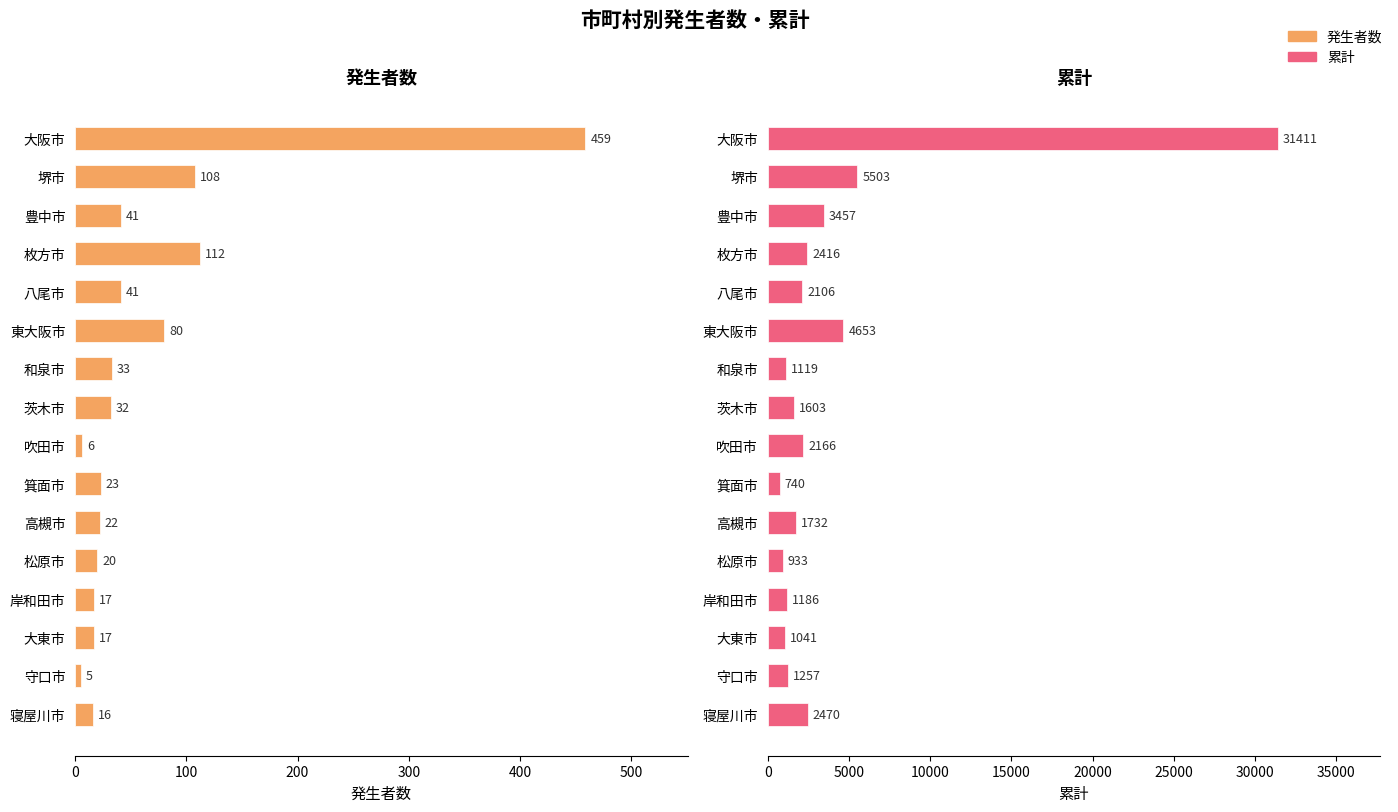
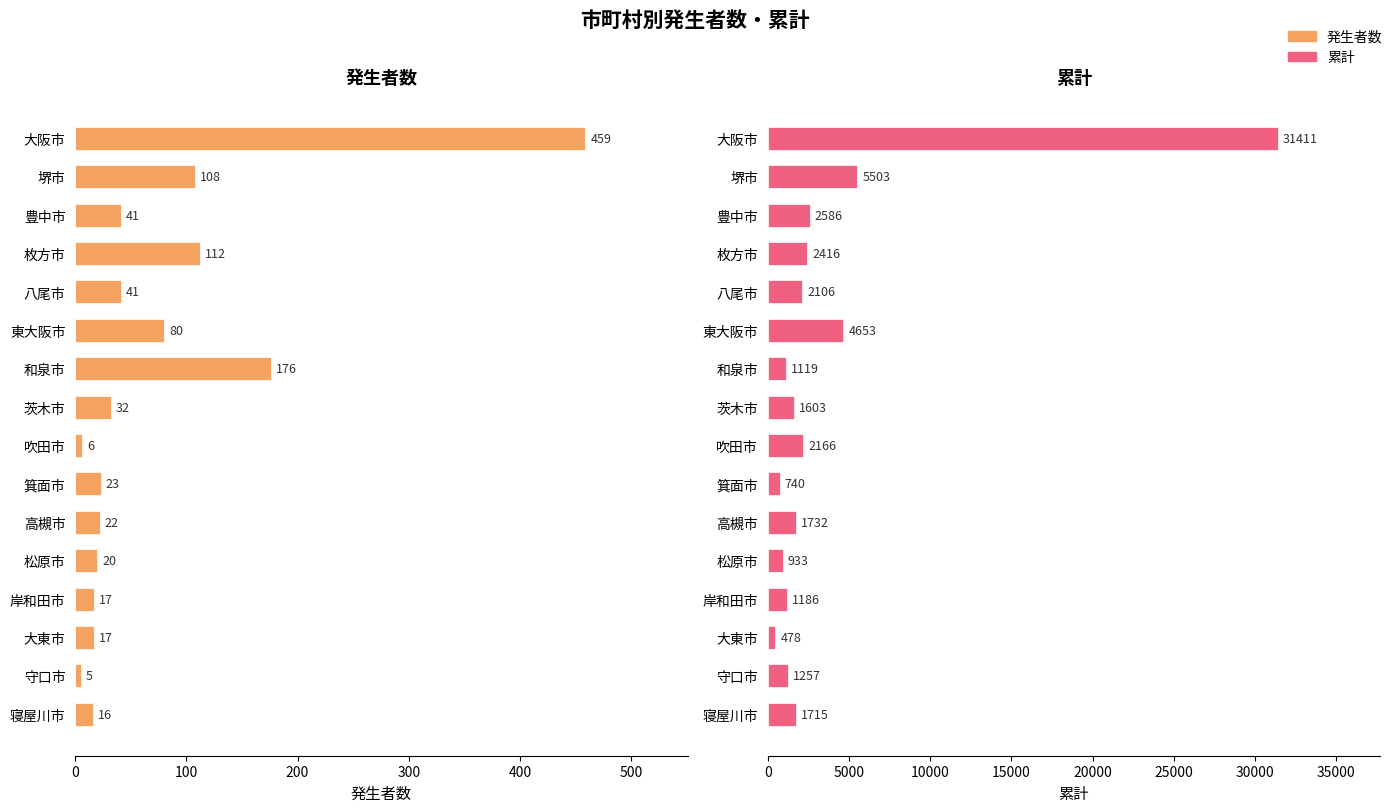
  {
    "発生者数": {
      "大阪市": 459,
      "堺市": 108,
      "豊中市": 41,
      "枚方市": 112,
      "八尾市": 41,
      "東大阪市": 80,
-     "和泉市": 33,
+     "和泉市": 176,
      "茨木市": 32,
      "吹田市": 6,
      "箕面市": 23,
      "高槻市": 22,
      "松原市": 20,
      "岸和田市": 17,
      "大東市": 17,
      "守口市": 5,
      "寝屋川市": 16
    },
    "累計": {
      "大阪市": 31411,
      "堺市": 5503,
-     "豊中市": 3457,
+     "豊中市": 2586,
      "枚方市": 2416,
      "八尾市": 2106,
      "東大阪市": 4653,
      "和泉市": 1119,
      "茨木市": 1603,
      "吹田市": 2166,
      "箕面市": 740,
      "高槻市": 1732,
      "松原市": 933,
      "岸和田市": 1186,
-     "大東市": 1041,
+     "大東市": 478,
      "守口市": 1257,
-     "寝屋川市": 2470
+     "寝屋川市": 1715
    }
  }
